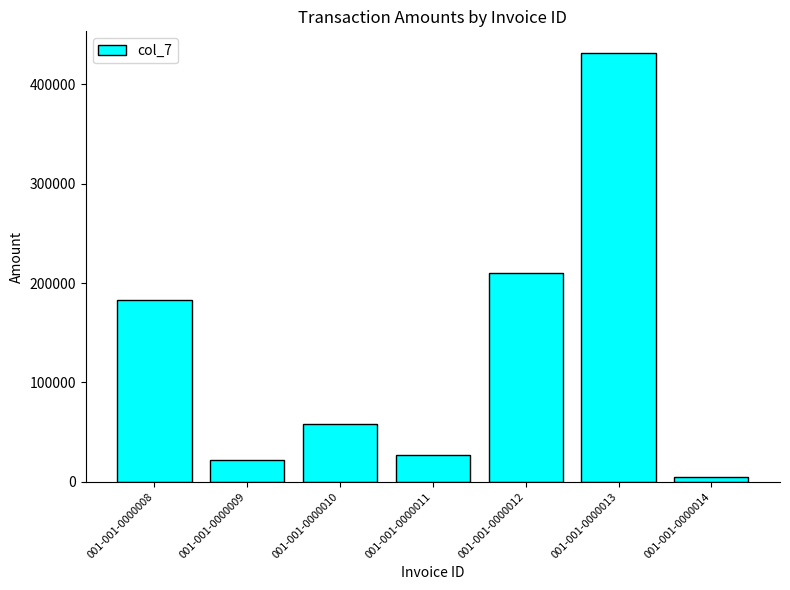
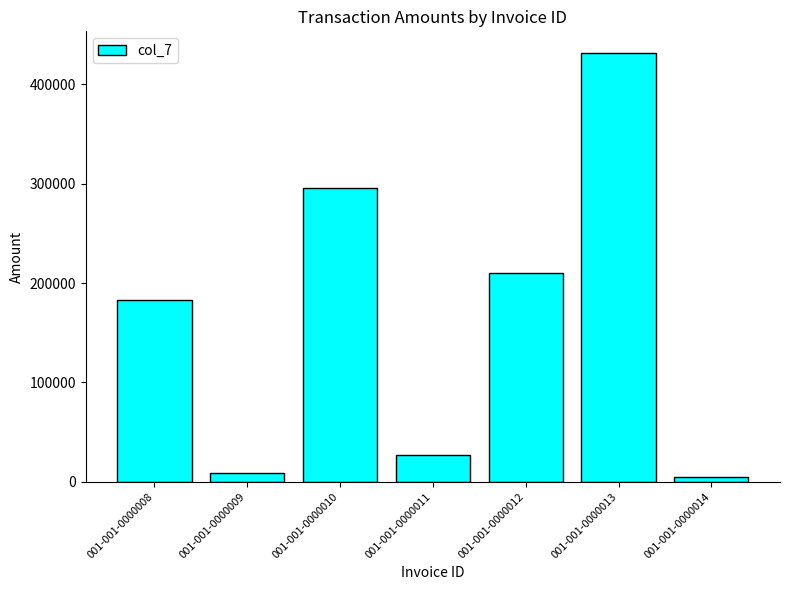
  {
    "001-001-0000008": 180000,
-   "001-001-0000009": 20000,
-   "001-001-0000010": 60000,
+   "001-001-0000009": 10000,
+   "001-001-0000010": 300000,
    "001-001-0000011": 30000,
    "001-001-0000012": 210000,
    "001-001-0000013": 430000,
    "001-001-0000014": 0
  }
